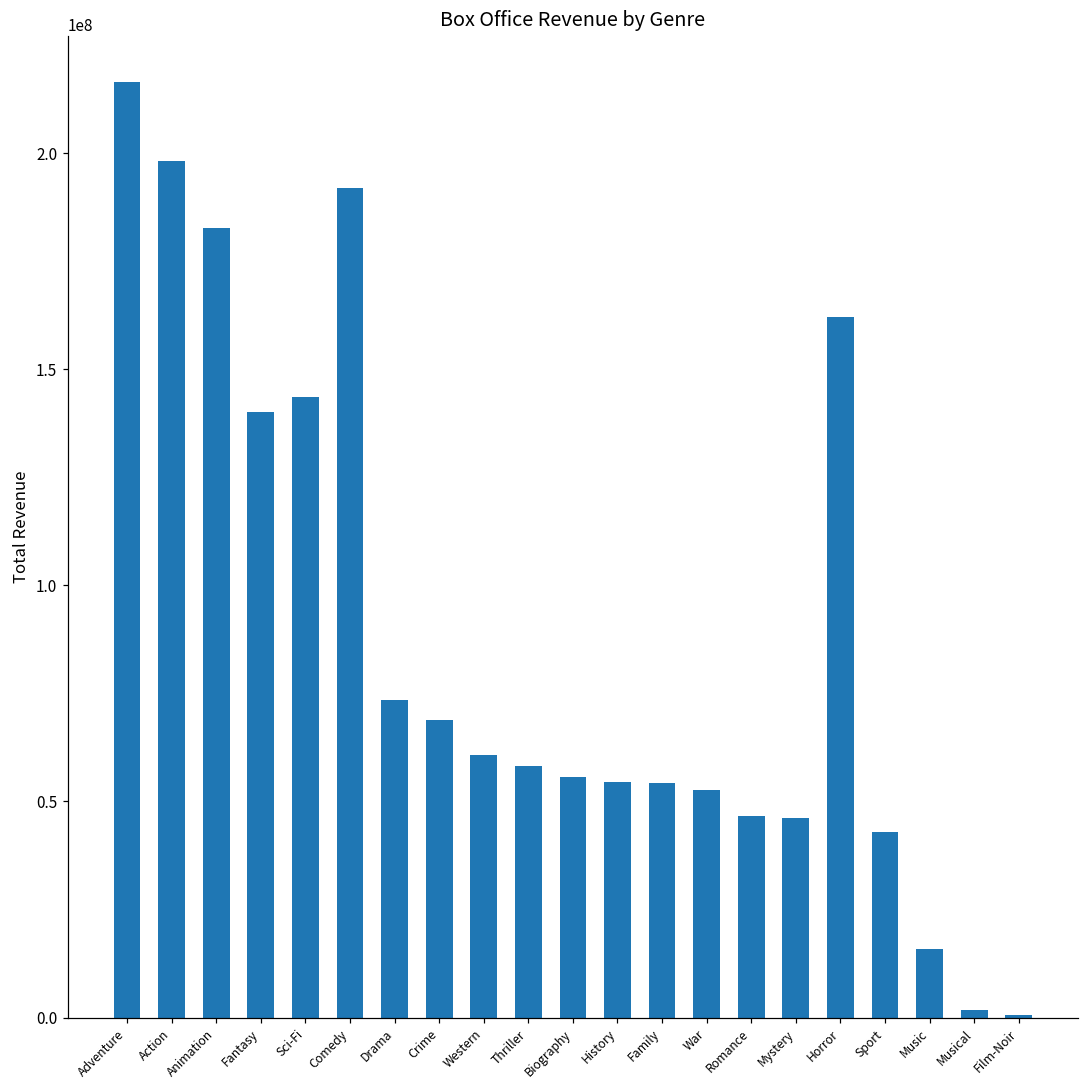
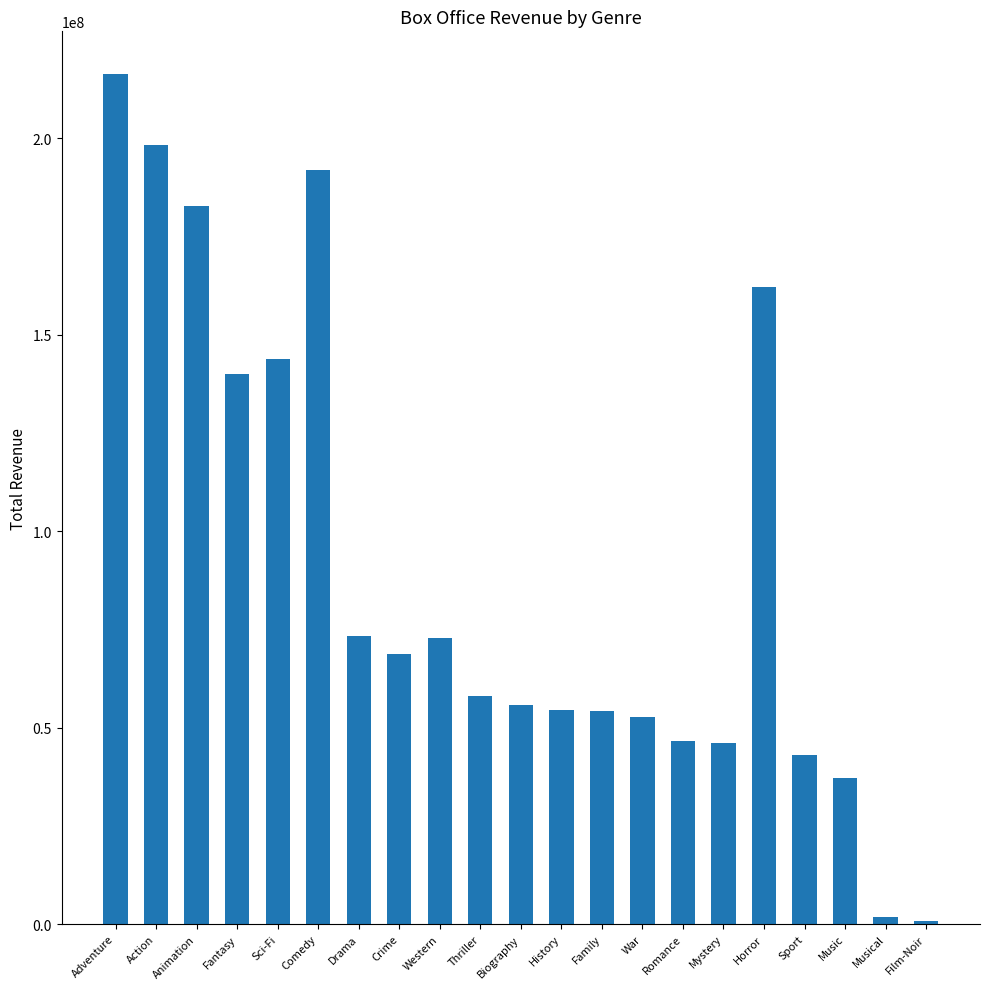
  {
    "Adventure": 216000000,
    "Action": 198000000,
    "Animation": 183000000,
    "Fantasy": 140000000,
    "Sci-Fi": 144000000,
    "Comedy": 192000000,
    "Drama": 73000000,
    "Crime": 69000000,
-   "Western": 61000000,
+   "Western": 73000000,
    "Thriller": 58000000,
    "Biography": 56000000,
    "History": 54000000,
    "Family": 54000000,
    "War": 53000000,
    "Romance": 47000000,
    "Mystery": 46000000,
    "Horror": 162000000,
    "Sport": 43000000,
-   "Music": 16000000,
+   "Music": 37000000,
    "Musical": 2000000,
    "Film-Noir": 1000000
  }
